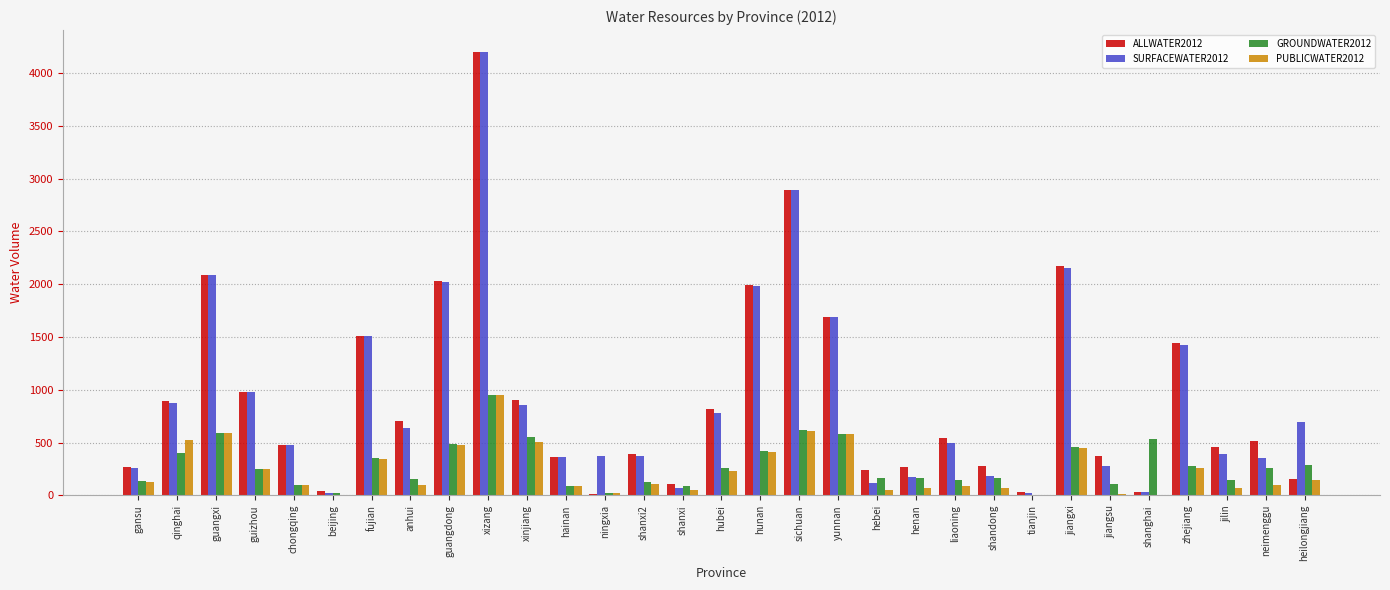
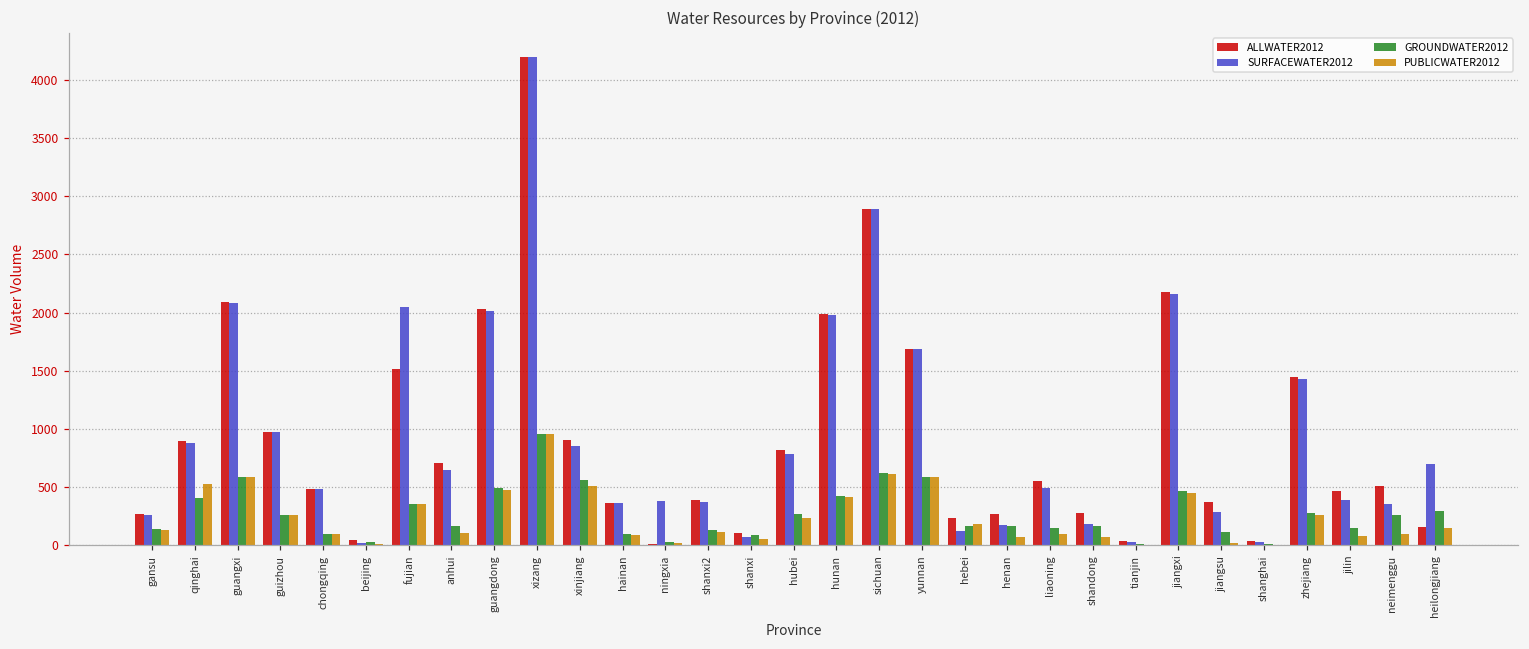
  {
    "ALLWATER2012": {
      "gansu": 270,
      "qinghai": 900,
      "guangxi": 2090,
      "guizhou": 970,
      "chongqing": 480,
      "beijing": 40,
      "fujian": 1510,
      "anhui": 700,
      "guangdong": 2030,
      "xizang": 4200,
      "xinjiang": 900,
      "hainan": 360,
      "shanxi2": 390,
      "shanxi": 110,
      "hubei": 810,
      "hunan": 1990,
      "sichuan": 2890,
      "yunnan": 1690,
      "hebei": 240,
      "henan": 270,
      "liaoning": 550,
      "shandong": 270,
      "tianjin": 30,
      "jiangxi": 2170,
      "jiangsu": 370,
      "shanghai": 30,
      "zhejiang": 1440,
      "jilin": 460,
      "neimenggu": 510,
      "heilongjiang": 160
    },
    "SURFACEWATER2012": {
      "gansu": 260,
      "qinghai": 880,
      "guangxi": 2090,
      "guizhou": 970,
      "chongqing": 480,
-     "fujian": 1510,
+     "fujian": 2050,
      "anhui": 640,
      "guangdong": 2020,
      "xizang": 4200,
      "xinjiang": 850,
      "hainan": 360,
      "ningxia": 380,
      "shanxi2": 370,
      "shanxi": 70,
      "hubei": 780,
      "hunan": 1980,
      "sichuan": 2890,
      "yunnan": 1690,
      "hebei": 120,
      "henan": 170,
      "liaoning": 490,
      "shandong": 180,
      "tianjin": 30,
      "jiangxi": 2160,
      "jiangsu": 280,
      "shanghai": 30,
      "zhejiang": 1430,
      "jilin": 390,
      "neimenggu": 350,
      "heilongjiang": 700
    },
    "GROUNDWATER2012": {
      "gansu": 140,
      "qinghai": 400,
      "guangxi": 590,
      "guizhou": 250,
      "chongqing": 100,
      "beijing": 30,
      "fujian": 350,
      "anhui": 160,
      "guangdong": 490,
      "xizang": 950,
      "xinjiang": 560,
      "hainan": 90,
      "shanxi2": 130,
      "shanxi": 90,
      "hubei": 260,
      "hunan": 420,
      "sichuan": 610,
      "yunnan": 580,
      "hebei": 160,
      "henan": 160,
      "liaoning": 150,
      "shandong": 160,
      "jiangxi": 460,
      "jiangsu": 110,
-     "shanghai": 540,
+     "shanghai": 10,
      "zhejiang": 270,
      "jilin": 150,
      "neimenggu": 260,
      "heilongjiang": 290
    },
    "PUBLICWATER2012": {
      "gansu": 130,
      "qinghai": 530,
      "guangxi": 590,
      "guizhou": 250,
      "chongqing": 100,
      "fujian": 350,
      "anhui": 100,
      "guangdong": 480,
      "xizang": 950,
      "xinjiang": 510,
      "hainan": 90,
      "shanxi2": 110,
      "shanxi": 50,
      "hubei": 230,
      "hunan": 410,
      "sichuan": 610,
      "yunnan": 580,
-     "hebei": 50,
+     "hebei": 180,
      "henan": 70,
      "liaoning": 90,
      "shandong": 70,
      "jiangxi": 440,
      "zhejiang": 260,
      "jilin": 70,
      "neimenggu": 100,
      "heilongjiang": 140
    }
  }
